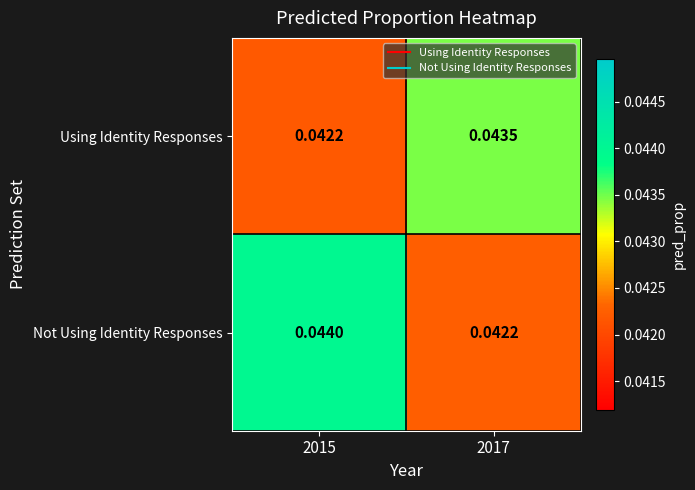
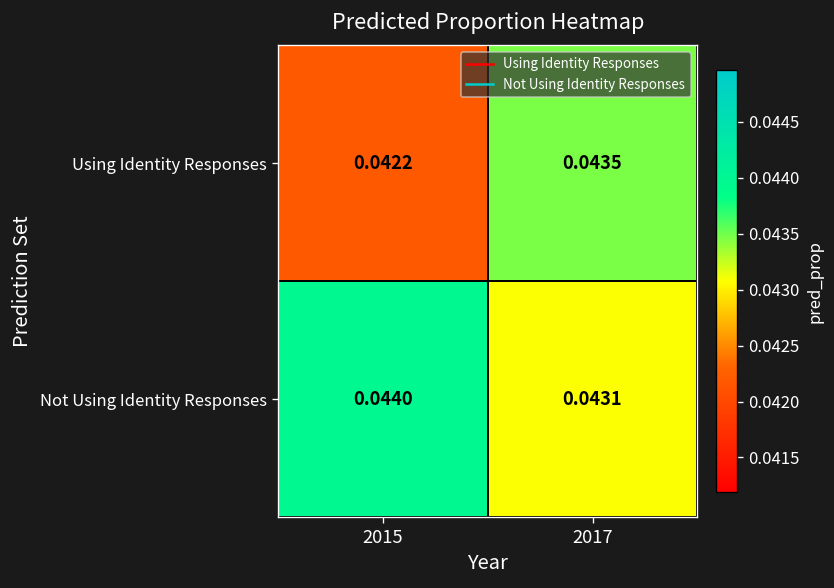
  {
    "Using Identity Responses": {
      "2015": 0.0422,
      "2017": 0.0435
    },
    "Not Using Identity Responses": {
      "2015": 0.0440,
-     "2017": 0.0422
+     "2017": 0.0431
    }
  }
